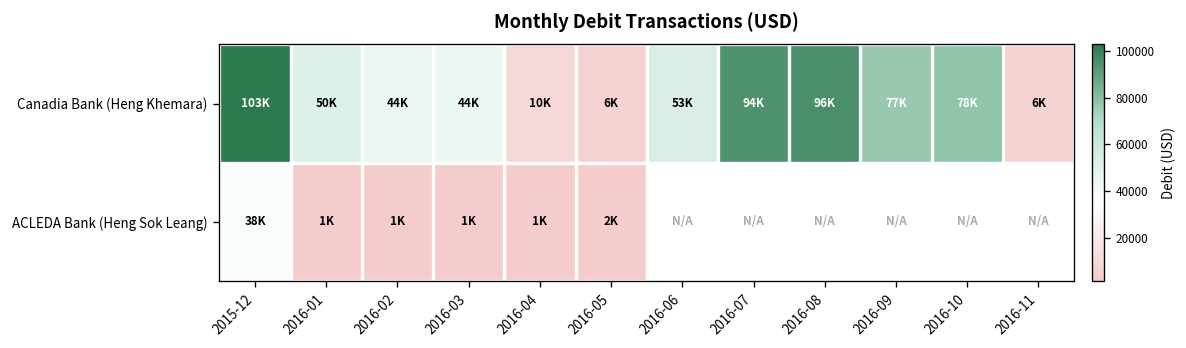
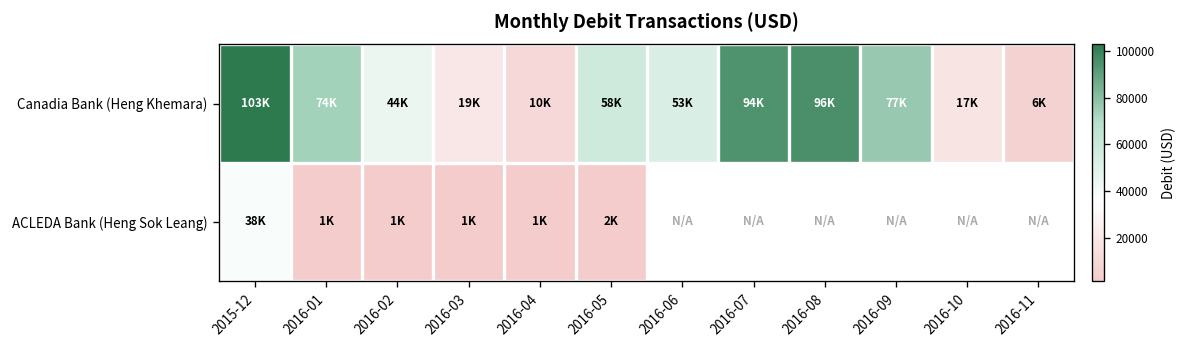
  {
    "Canadia Bank (Heng Khemara)": {
      "2015-12": "103K",
-     "2016-01": "50K",
+     "2016-01": "74K",
      "2016-02": "44K",
-     "2016-03": "44K",
+     "2016-03": "19K",
      "2016-04": "10K",
-     "2016-05": "6K",
+     "2016-05": "58K",
      "2016-06": "53K",
      "2016-07": "94K",
      "2016-08": "96K",
      "2016-09": "77K",
-     "2016-10": "78K",
+     "2016-10": "17K",
      "2016-11": "6K"
    },
    "ACLEDA Bank (Heng Sok Leang)": {
      "2015-12": "38K",
      "2016-01": "1K",
      "2016-02": "1K",
      "2016-03": "1K",
      "2016-04": "1K",
      "2016-05": "2K"
    }
  }
